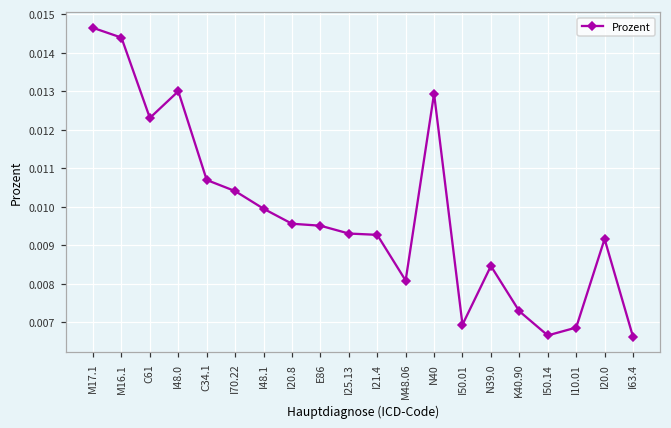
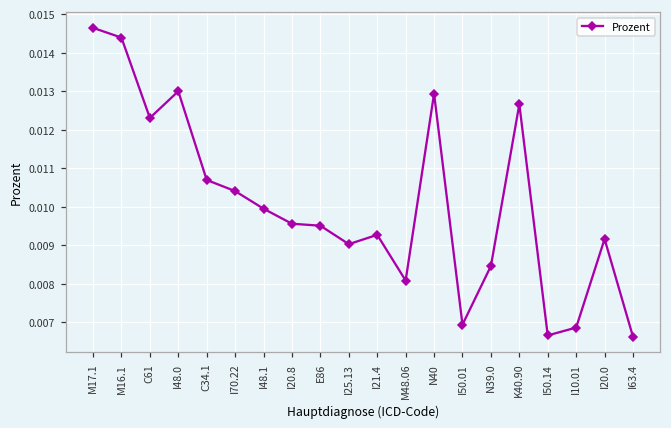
  {
    "M17.1": 0.0147,
    "M16.1": 0.0144,
    "C61": 0.0123,
    "I48.0": 0.0130,
    "C34.1": 0.0107,
    "I70.22": 0.0104,
    "I48.1": 0.0100,
    "I20.8": 0.0096,
    "E86": 0.0095,
-   "I25.13": 0.0093,
+   "I25.13": 0.0090,
    "I21.4": 0.0093,
    "M48.06": 0.0081,
    "N40": 0.0129,
    "I50.01": 0.0069,
    "N39.0": 0.0085,
-   "K40.90": 0.0073,
+   "K40.90": 0.0127,
    "I50.14": 0.0067,
    "I10.01": 0.0069,
    "I20.0": 0.0092,
    "I63.4": 0.0066
  }
